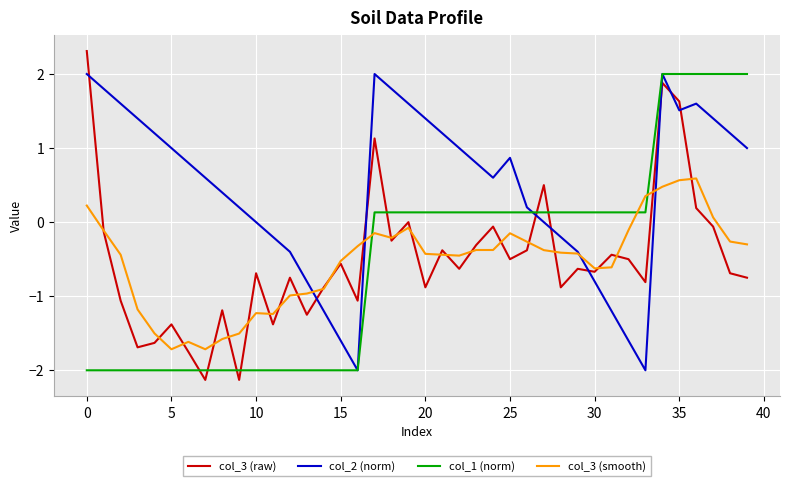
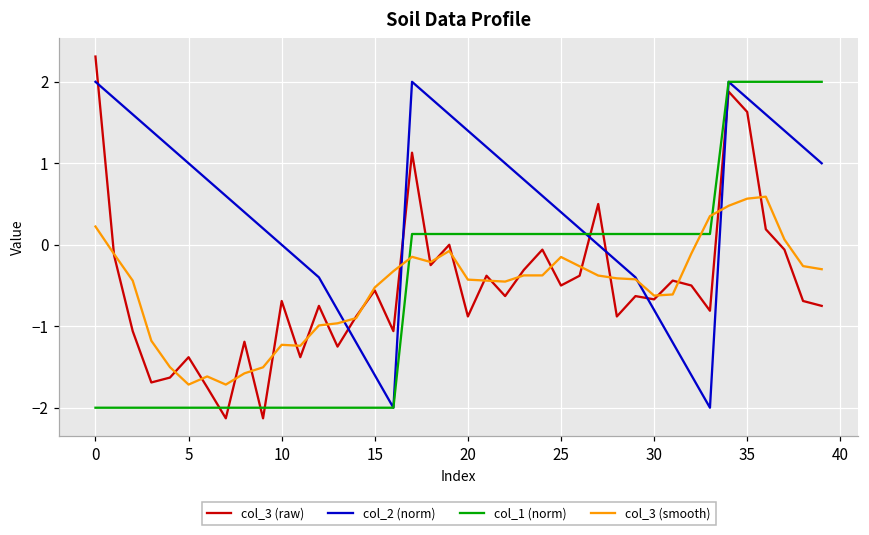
  {
    "col_3 (raw)": {
      "0": 2.3,
      "5": -1.4,
      "10": -0.7,
      "15": -0.6,
      "20": -0.9,
      "25": -0.5,
      "30": -0.7,
      "35": 1.6
    },
    "col_2 (norm)": {
      "0": 2.0,
      "5": 1.0,
      "10": 0.0,
      "15": -1.6,
      "20": 1.4,
-     "25": 0.9,
+     "25": 0.4,
      "30": -0.8,
-     "35": 1.5
+     "35": 1.8
    },
    "col_1 (norm)": {
      "0": -2.0,
      "5": -2.0,
      "10": -2.0,
      "15": -2.0,
      "20": 0.1,
      "25": 0.1,
      "30": 0.1,
      "35": 2.0
    },
    "col_3 (smooth)": {
      "0": 0.2,
      "5": -1.7,
      "10": -1.2,
      "15": -0.5,
      "20": -0.4,
      "25": -0.2,
      "30": -0.6,
      "35": 0.6
    }
  }
